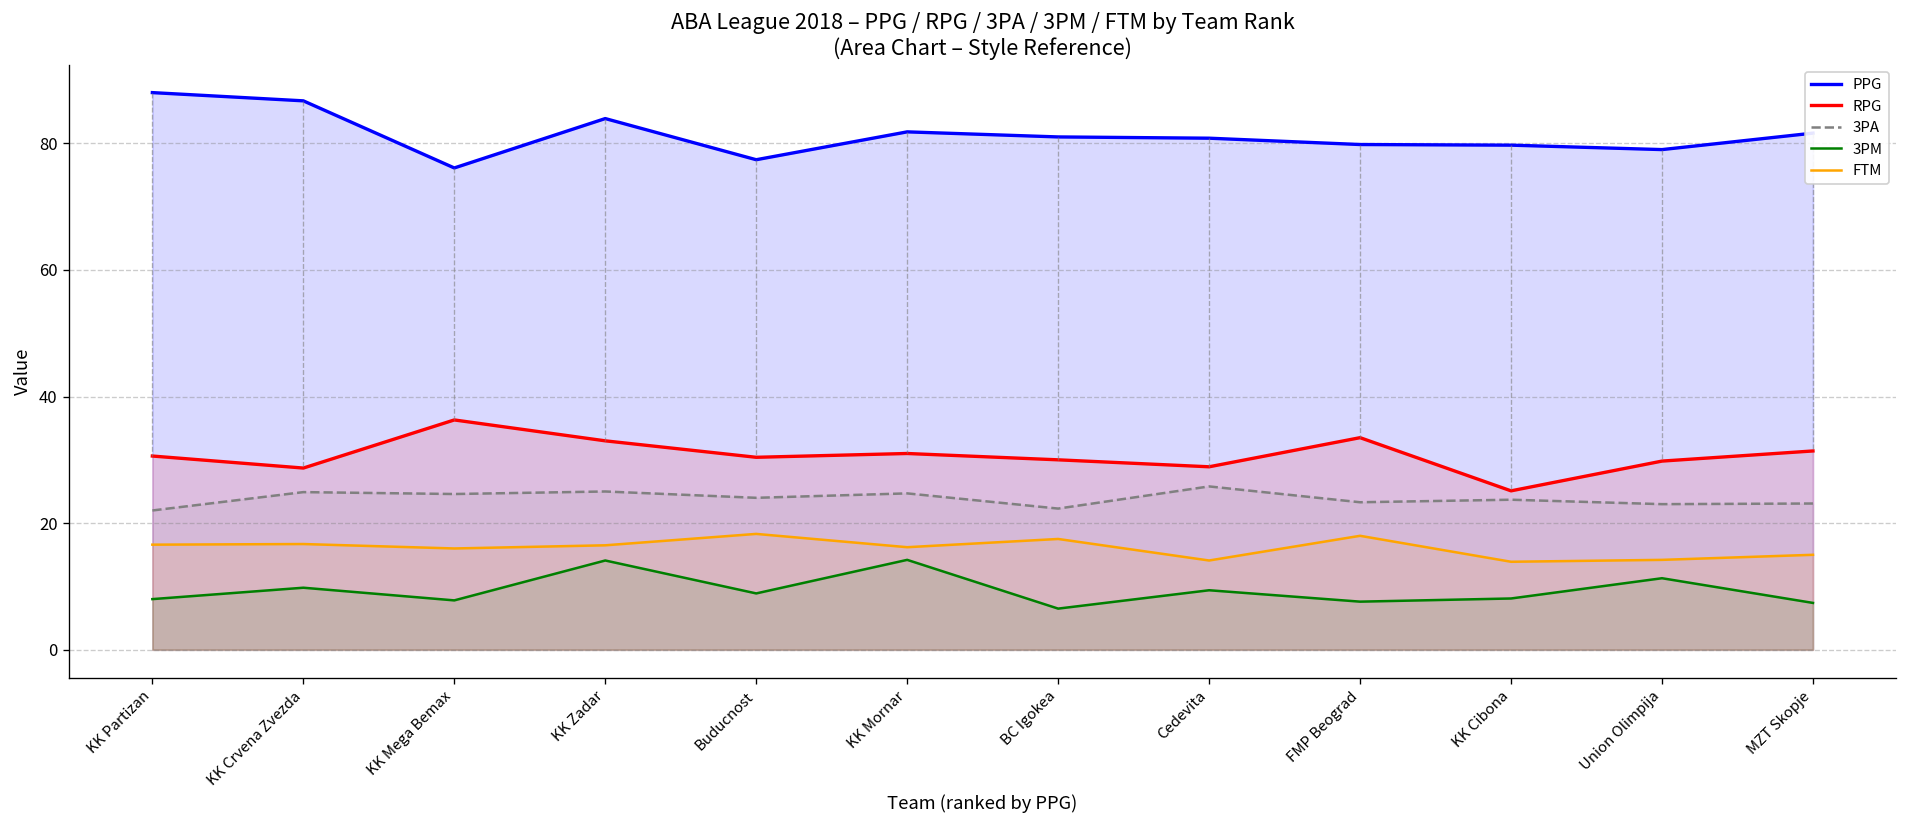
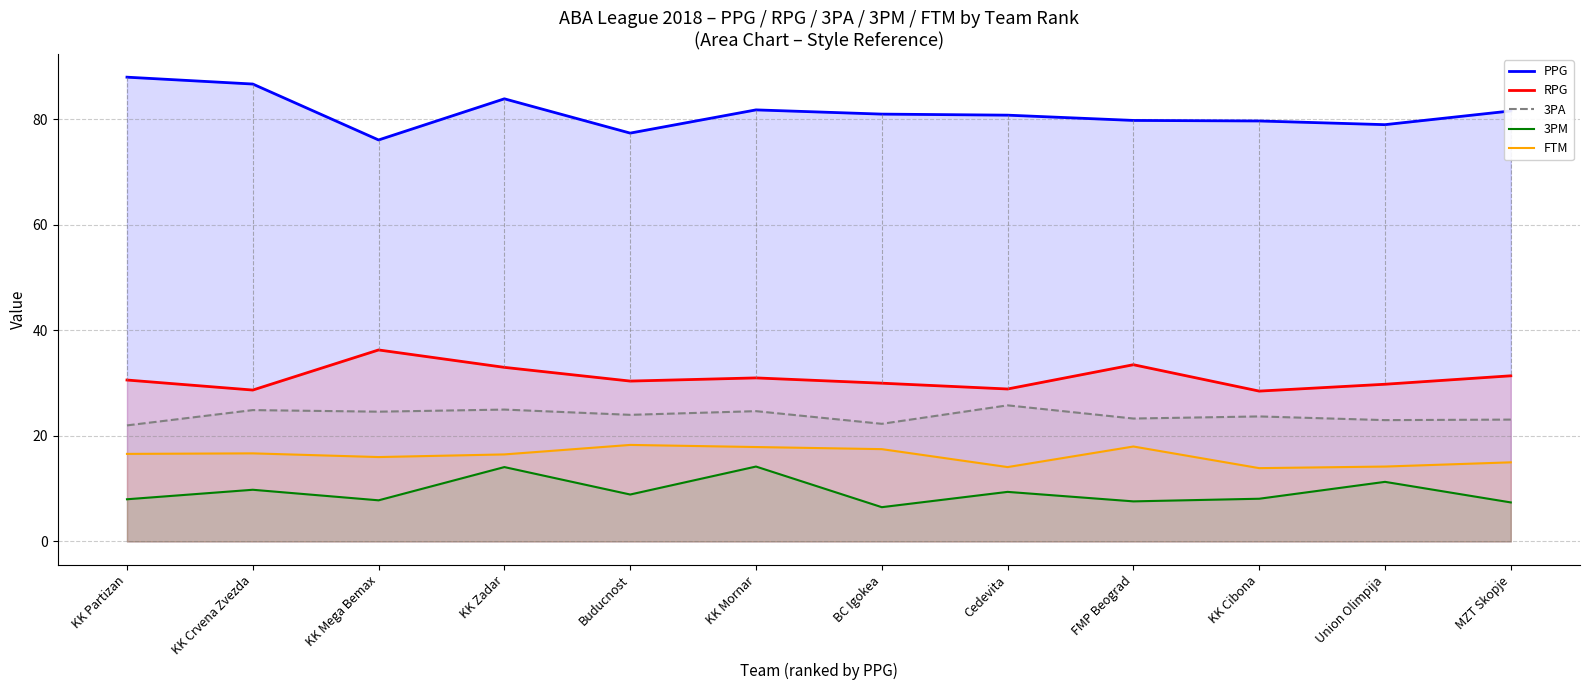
  {
    "RPG": {
-     "KK Cibona": 25
+     "KK Cibona": 29
    },
    "3PM": {
      "KK Partizan": 8,
      "KK Crvena Zvezda": 10,
      "KK Mega Bemax": 8,
      "KK Zadar": 14,
      "Buducnost": 9,
      "KK Mornar": 14,
      "BC Igokea": 7,
      "Cedevita": 9,
      "FMP Beograd": 8,
      "KK Cibona": 8,
      "Union Olimpija": 11,
      "MZT Skopje": 7
    },
    "FTM": {
      "KK Partizan": 17,
      "KK Crvena Zvezda": 17,
      "KK Mega Bemax": 16,
      "KK Zadar": 17,
      "Buducnost": 18,
-     "KK Mornar": 16,
+     "KK Mornar": 18,
      "BC Igokea": 18,
      "Cedevita": 14,
      "FMP Beograd": 18,
      "KK Cibona": 14,
      "Union Olimpija": 14,
      "MZT Skopje": 15
    }
  }
